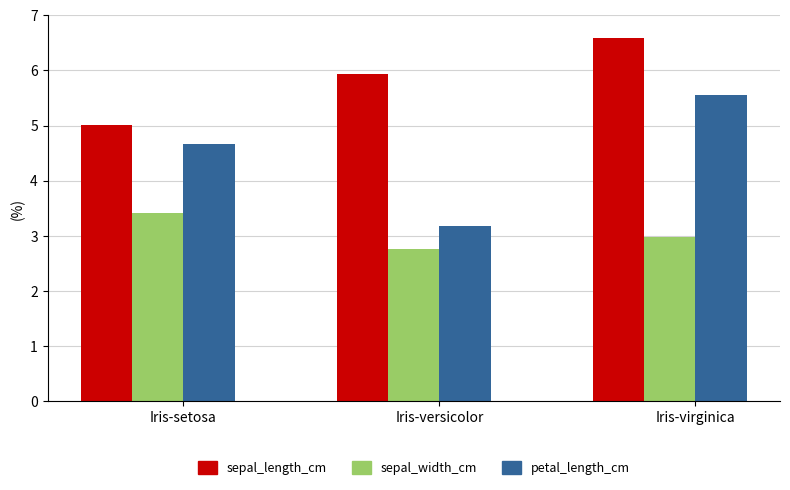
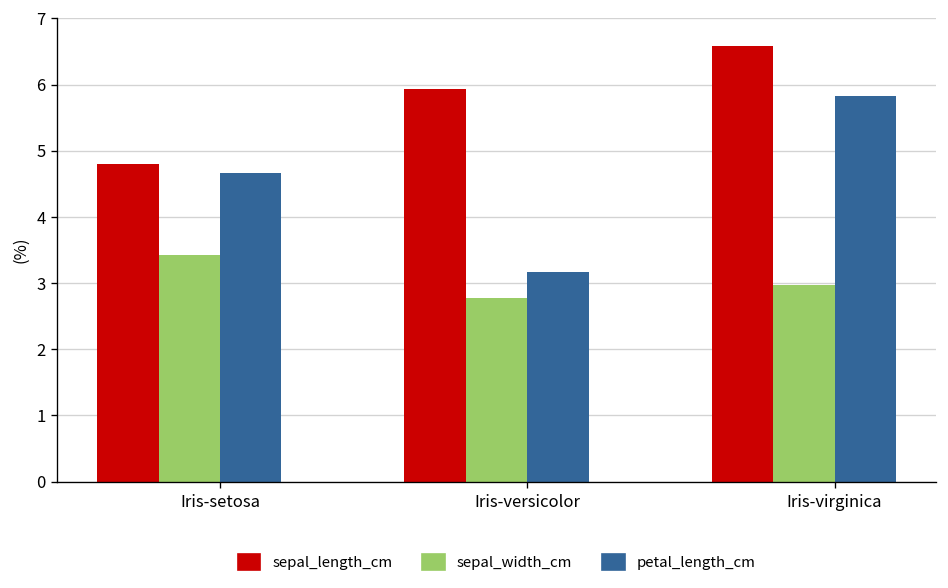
  {
    "sepal_length_cm": {
-     "Iris-setosa": 5.0,
+     "Iris-setosa": 4.8,
      "Iris-versicolor": 5.9,
      "Iris-virginica": 6.6
    },
    "sepal_width_cm": {
      "Iris-setosa": 3.4,
      "Iris-versicolor": 2.8,
      "Iris-virginica": 3.0
    },
    "petal_length_cm": {
      "Iris-setosa": 4.7,
      "Iris-versicolor": 3.2,
-     "Iris-virginica": 5.6
+     "Iris-virginica": 5.8
    }
  }
